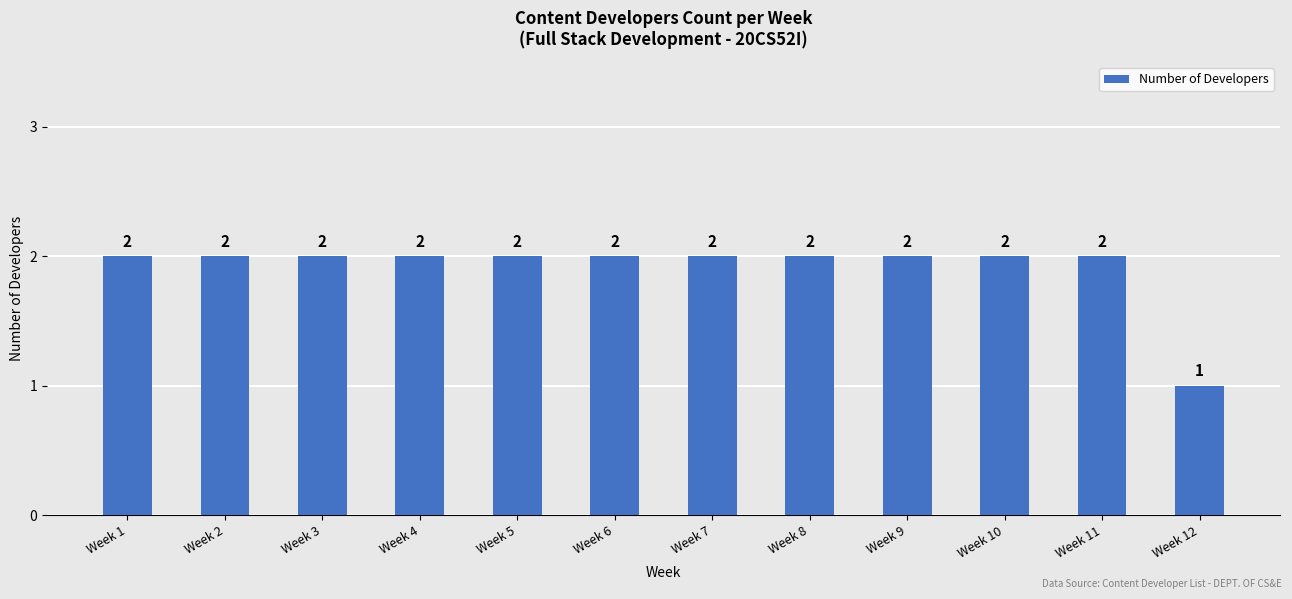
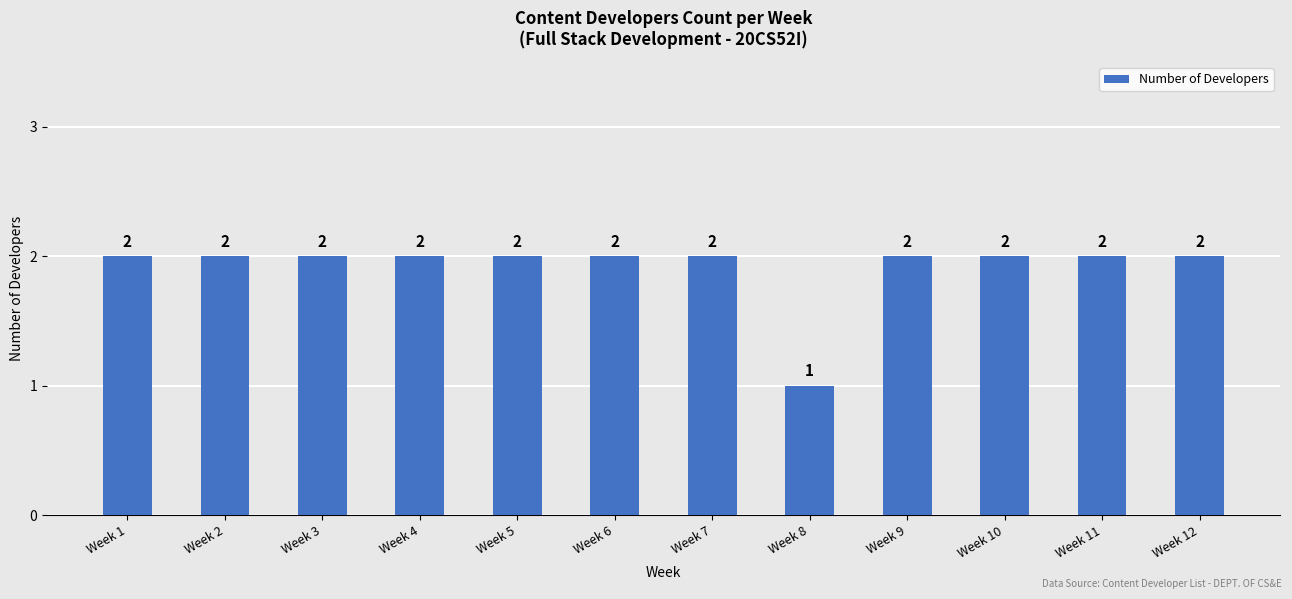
  {
    "Week 1": 2,
    "Week 2": 2,
    "Week 3": 2,
    "Week 4": 2,
    "Week 5": 2,
    "Week 6": 2,
    "Week 7": 2,
-   "Week 8": 2,
+   "Week 8": 1,
    "Week 9": 2,
    "Week 10": 2,
    "Week 11": 2,
-   "Week 12": 1
+   "Week 12": 2
  }
